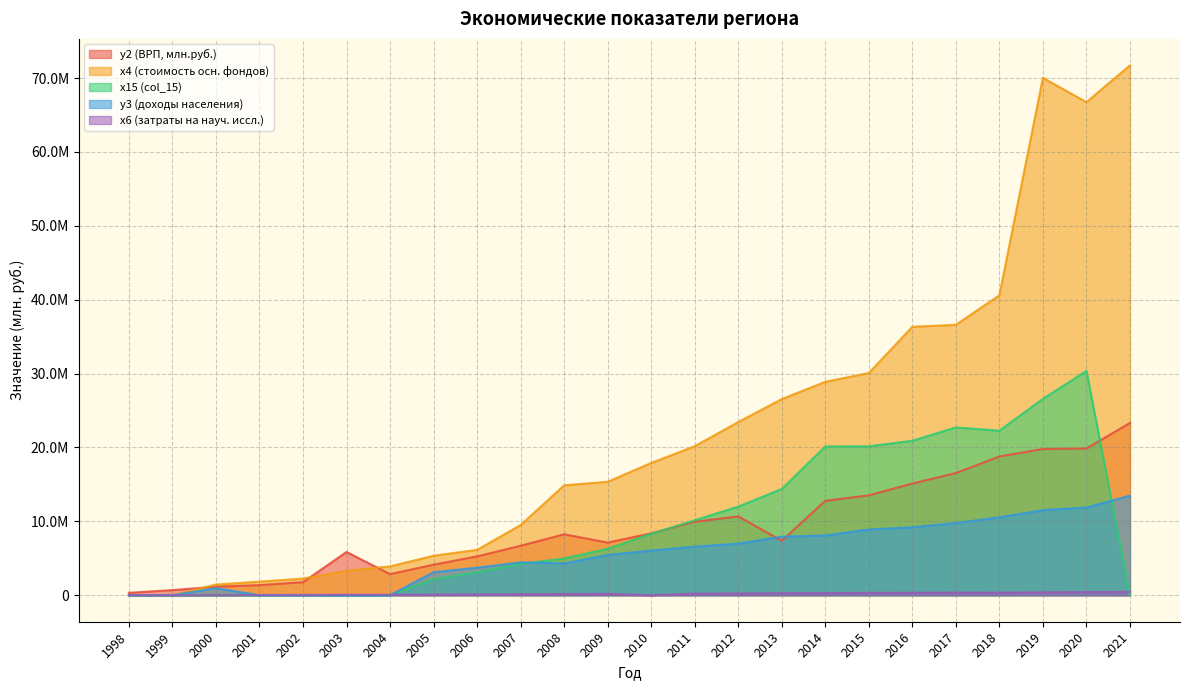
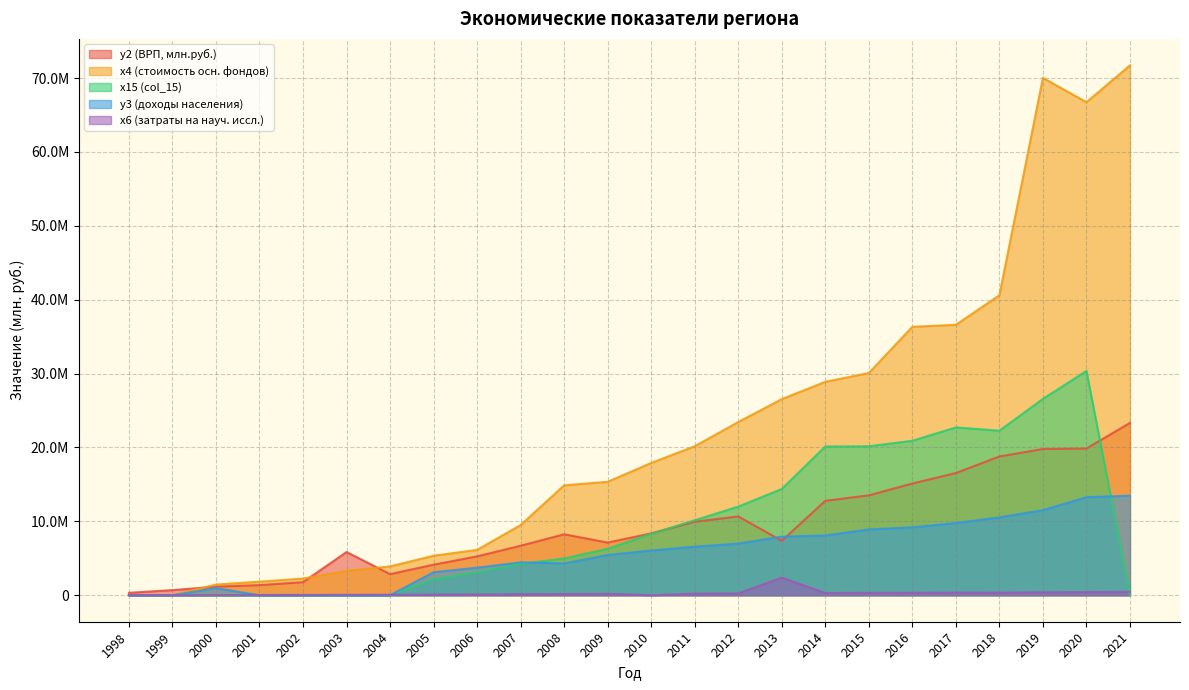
  {
    "y2 (ВРП, млн.руб.)": {
      "1999": 1000000,
      "2001": 1000000,
      "2002": 2000000,
      "2003": 6000000,
      "2004": 3000000,
      "2005": 4000000,
      "2006": 5000000,
      "2007": 7000000,
      "2008": 8000000,
      "2009": 7000000,
      "2012": 11000000,
      "2013": 7000000,
      "2014": 13000000,
      "2015": 14000000,
      "2016": 15000000,
      "2017": 17000000,
      "2018": 19000000,
      "2019": 20000000,
      "2020": 20000000,
      "2021": 23000000
    },
    "x4 (стоимость осн. фондов)": {
      "2001": 2000000,
      "2002": 2000000,
      "2003": 3000000,
      "2004": 4000000,
      "2005": 5000000,
      "2006": 6000000,
      "2007": 10000000,
      "2008": 15000000,
      "2009": 15000000,
      "2010": 18000000,
      "2011": 20000000,
      "2012": 23000000,
      "2013": 27000000,
      "2014": 29000000,
      "2015": 30000000,
      "2016": 36000000,
      "2017": 37000000,
      "2018": 41000000,
      "2019": 70000000,
      "2020": 67000000,
      "2021": 72000000
    },
    "x15 (col_15)": {
      "2005": 2000000,
      "2006": 3000000,
      "2008": 5000000,
      "2009": 6000000,
      "2012": 12000000,
      "2013": 14000000,
      "2014": 20000000,
      "2015": 20000000,
      "2016": 21000000,
      "2017": 23000000,
      "2018": 22000000,
      "2019": 27000000,
      "2020": 30000000,
      "2021": 0
    },
    "y3 (доходы населения)": {
      "2005": 3000000,
      "2006": 4000000,
      "2008": 4000000,
      "2009": 5000000,
      "2010": 6000000,
      "2011": 7000000,
      "2012": 7000000,
      "2013": 8000000,
      "2014": 8000000,
      "2015": 9000000,
      "2016": 9000000,
      "2017": 10000000,
      "2018": 11000000,
      "2019": 12000000,
-     "2020": 12000000,
+     "2020": 13000000,
      "2021": 13000000
    },
    "x6 (затраты на науч. иссл.)": {
      "2005": 0,
      "2006": 0,
      "2007": 0,
      "2008": 0,
      "2009": 0,
      "2010": 0,
      "2011": 0,
      "2012": 0,
-     "2013": 0,
+     "2013": 2000000,
      "2014": 0,
      "2015": 0,
      "2016": 0,
      "2017": 0,
      "2018": 0,
      "2019": 0,
      "2020": 0,
      "2021": 0
    }
  }
